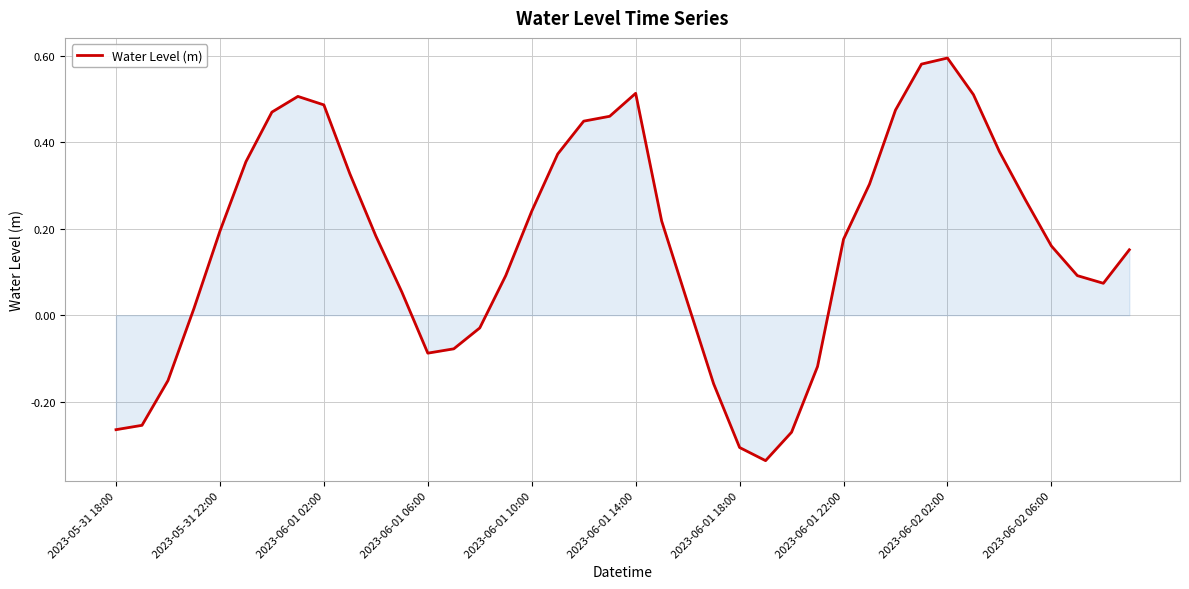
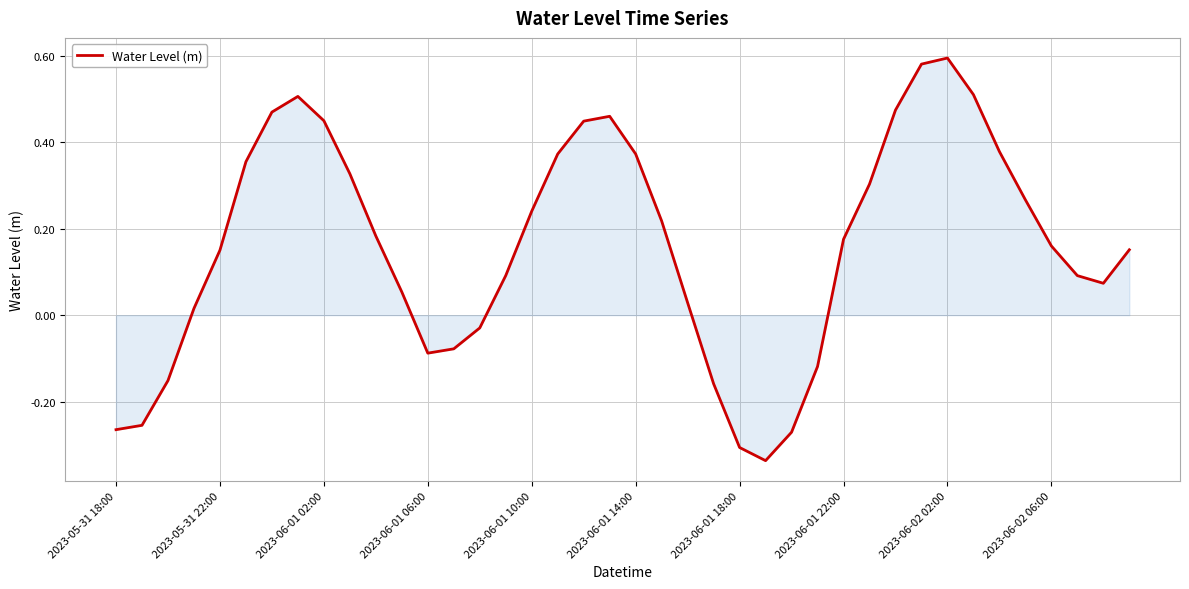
  {
    "Water Level (m)": {
      "2023-05-31 18:00": -0.27,
-     "2023-05-31 22:00": 0.19,
-     "2023-06-01 02:00": 0.49,
+     "2023-05-31 22:00": 0.15,
+     "2023-06-01 02:00": 0.45,
      "2023-06-01 06:00": -0.09,
-     "2023-06-01 14:00": 0.51,
+     "2023-06-01 14:00": 0.37,
      "2023-06-01 18:00": -0.31
    }
  }
